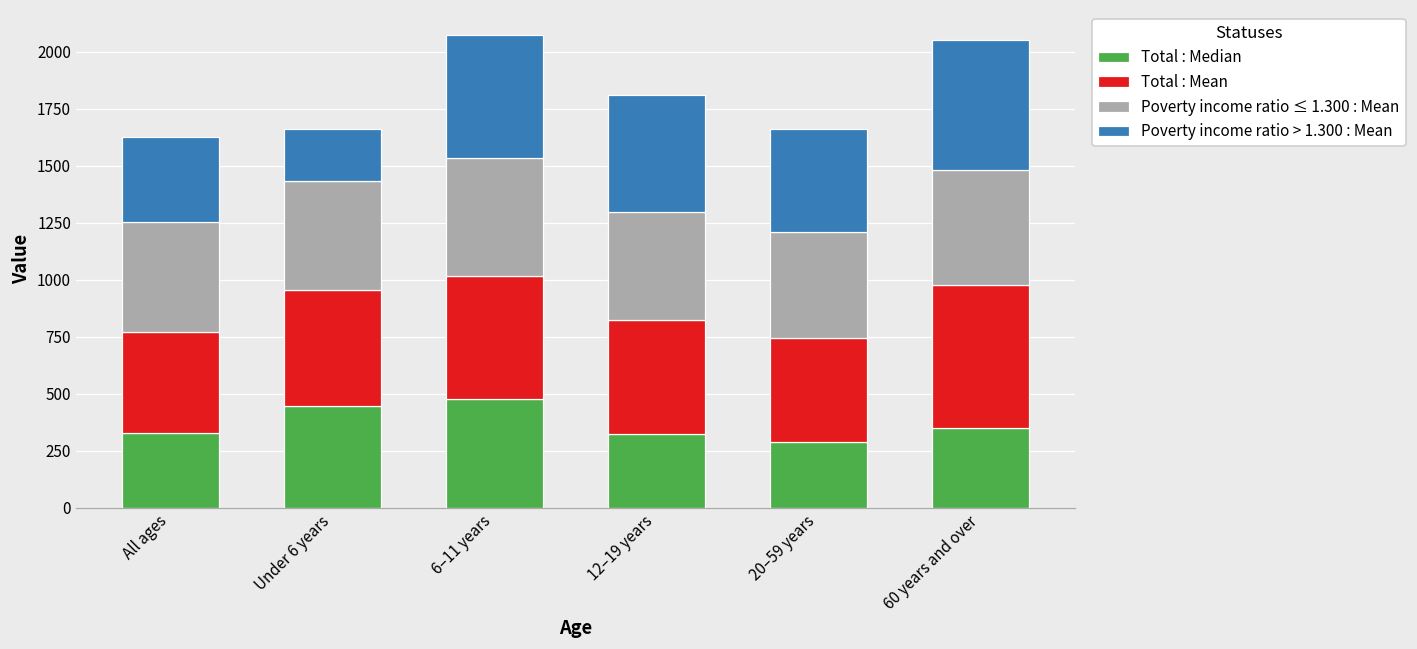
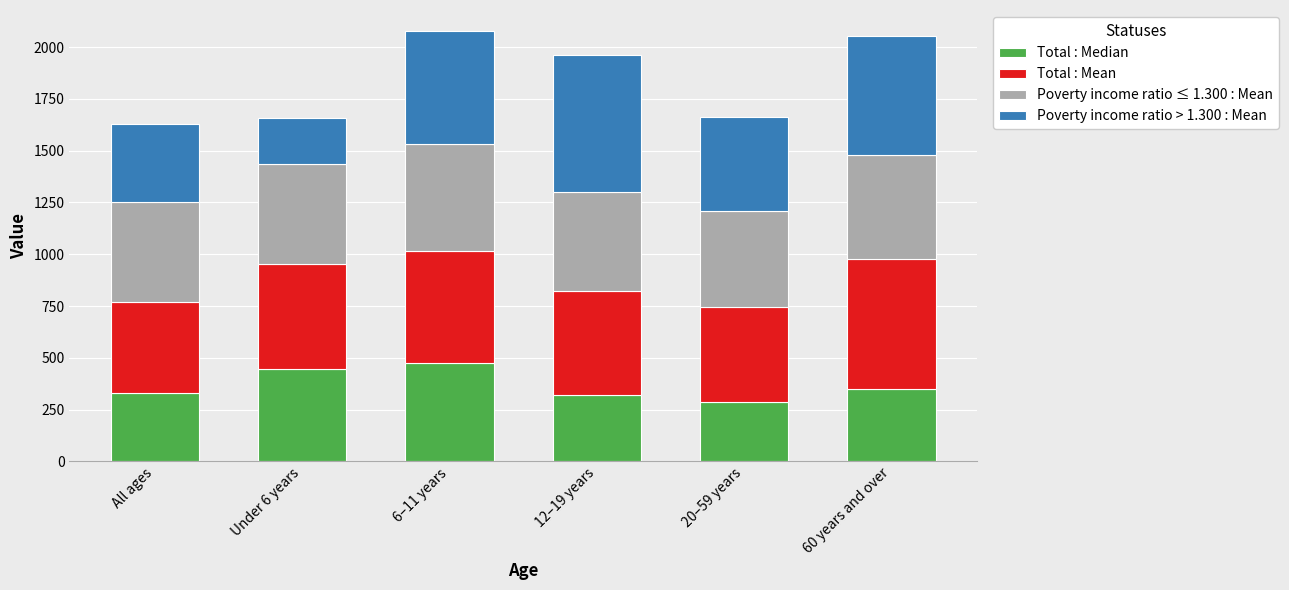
  {
    "Total : Median": {
      "All ages": 330,
      "Under 6 years": 450,
      "6–11 years": 480,
      "12–19 years": 320,
      "20–59 years": 290,
      "60 years and over": 350
    },
    "Total : Mean": {
      "All ages": 440,
      "Under 6 years": 510,
      "6–11 years": 540,
      "12–19 years": 500,
      "20–59 years": 460,
      "60 years and over": 630
    },
    "Poverty income ratio ≤ 1.300 : Mean": {
      "All ages": 480,
      "Under 6 years": 480,
      "6–11 years": 520,
      "12–19 years": 480,
      "20–59 years": 460,
      "60 years and over": 500
    },
    "Poverty income ratio > 1.300 : Mean": {
      "All ages": 380,
      "Under 6 years": 220,
      "6–11 years": 540,
-     "12–19 years": 510,
+     "12–19 years": 660,
      "20–59 years": 460,
      "60 years and over": 570
    }
  }
